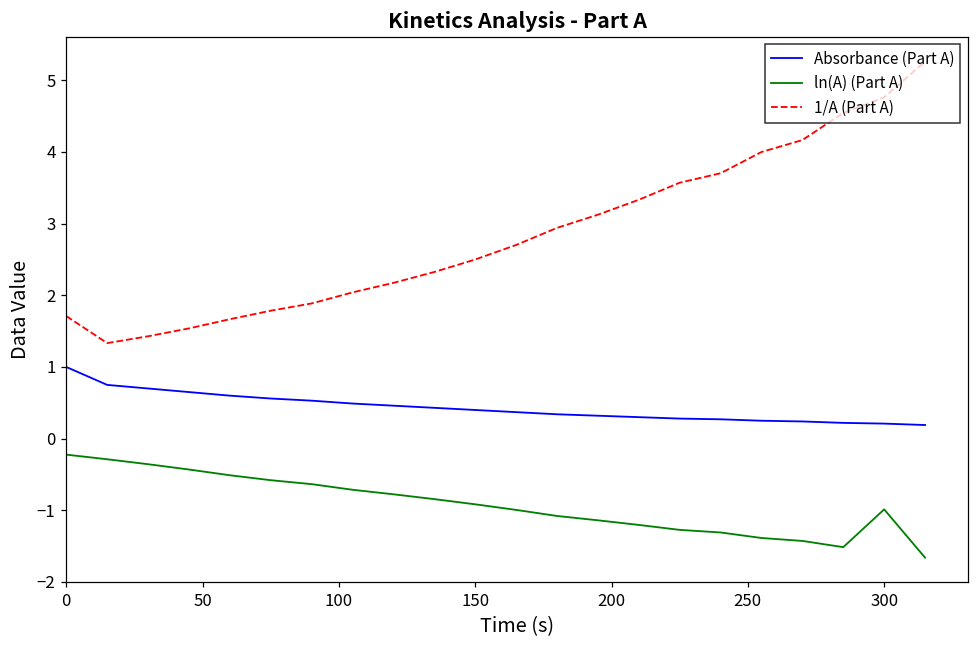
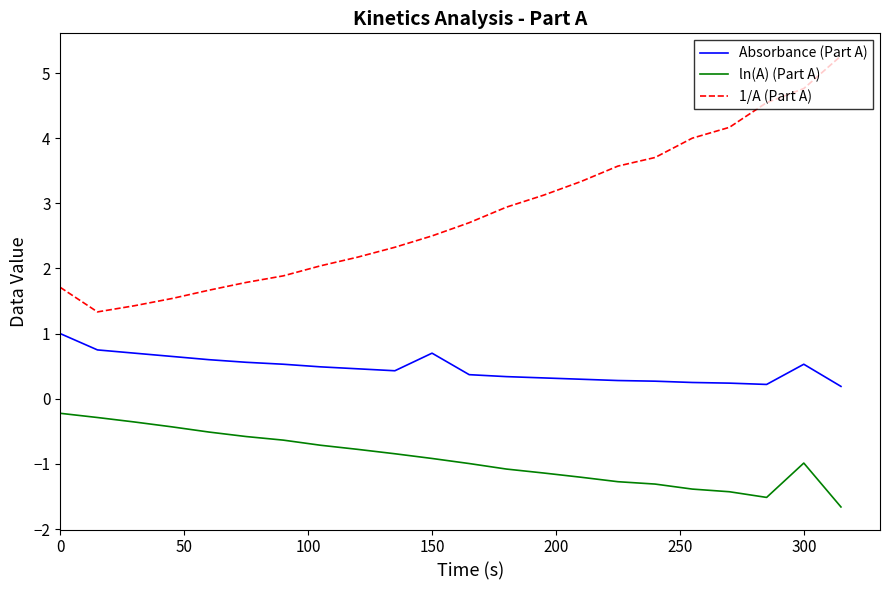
  {
    "Absorbance (Part A)": {
      "0": 1.0,
-     "150": 0.4,
-     "300": 0.2
+     "150": 0.7,
+     "300": 0.5
    },
    "ln(A) (Part A)": {
      "0": -0.2,
      "150": -0.9,
      "300": -1.0
    },
    "1/A (Part A)": {
      "0": 1.7,
      "150": 2.5
    }
  }
